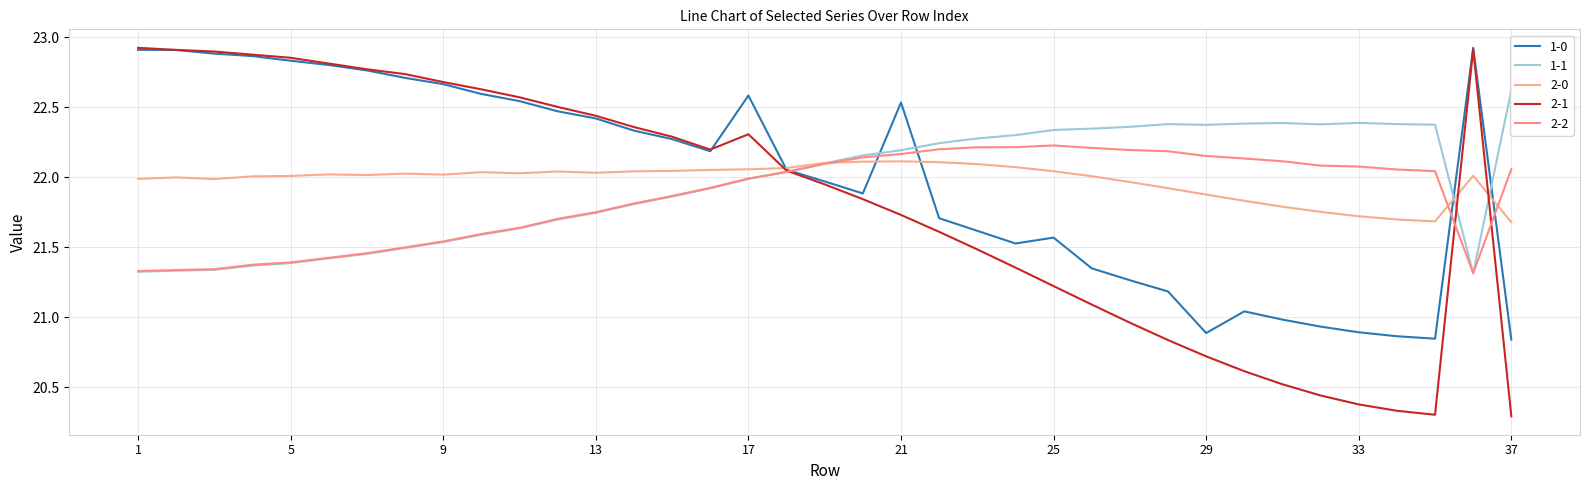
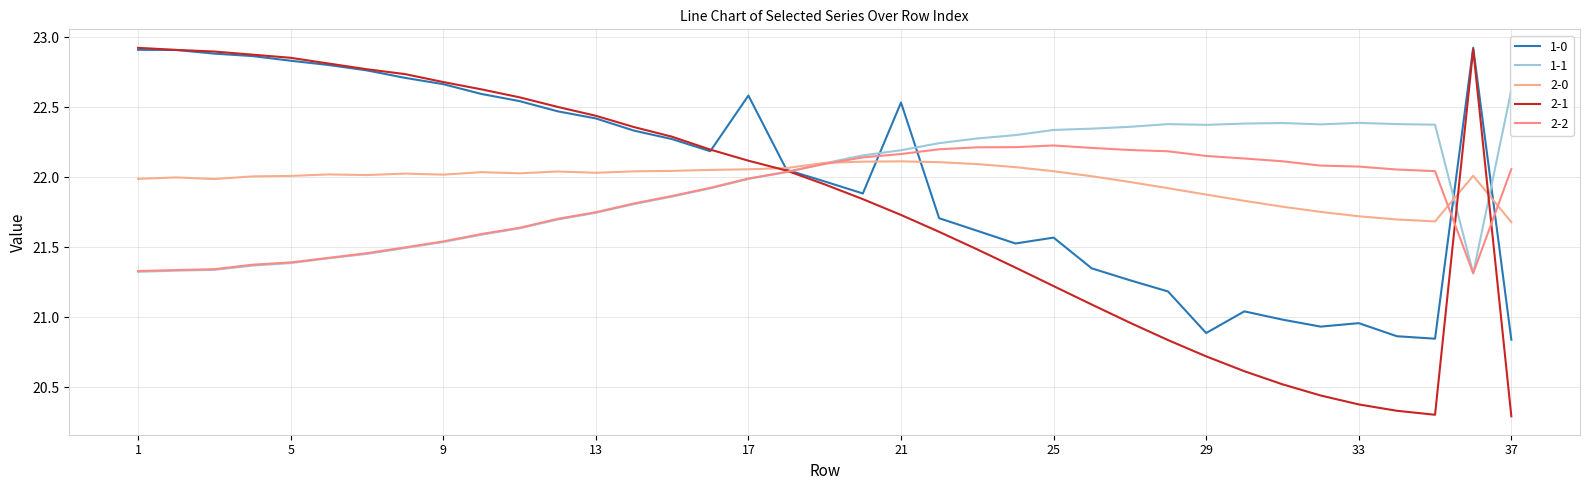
  {
    "1-0": {
      "5": 22.83,
      "13": 22.42,
      "17": 22.58,
      "21": 22.53,
      "25": 21.57,
      "29": 20.89,
-     "33": 20.89,
+     "33": 20.96,
      "37": 20.84
    },
    "1-1": {
      "21": 22.19,
      "25": 22.34,
      "29": 22.37,
      "33": 22.39
    },
    "2-1": {
      "5": 22.85,
      "13": 22.44,
-     "17": 22.31,
+     "17": 22.12,
      "21": 21.73,
      "25": 21.22,
      "29": 20.72,
      "33": 20.38,
      "37": 20.29
    }
  }
